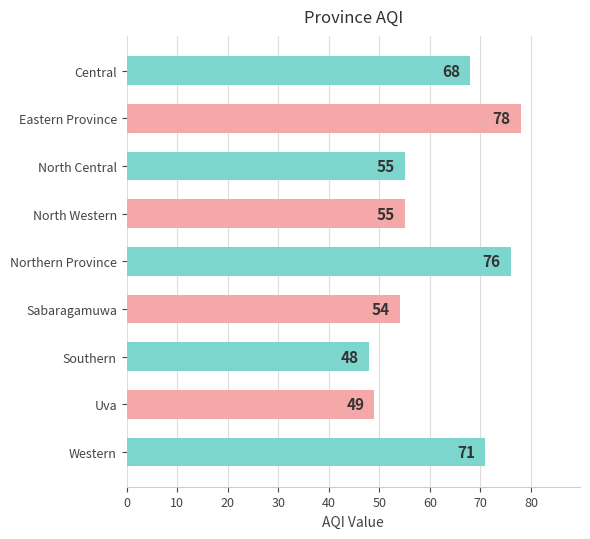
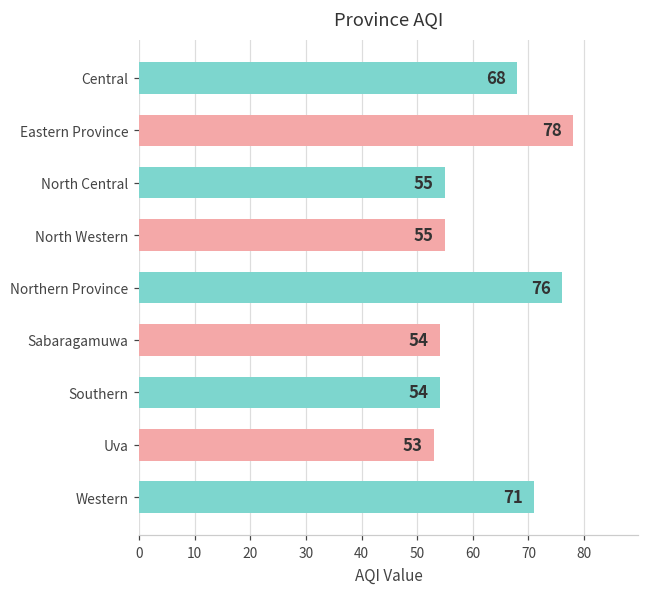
  {
    "Central": 68,
    "Eastern Province": 78,
    "North Central": 55,
    "North Western": 55,
    "Northern Province": 76,
    "Sabaragamuwa": 54,
-   "Southern": 48,
-   "Uva": 49,
+   "Southern": 54,
+   "Uva": 53,
    "Western": 71
  }
